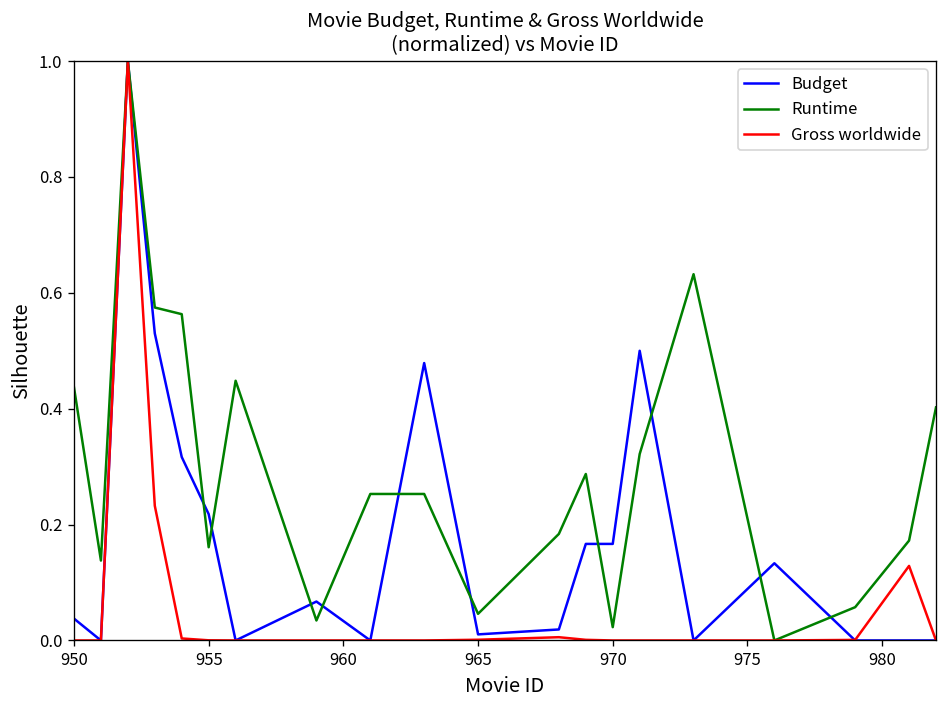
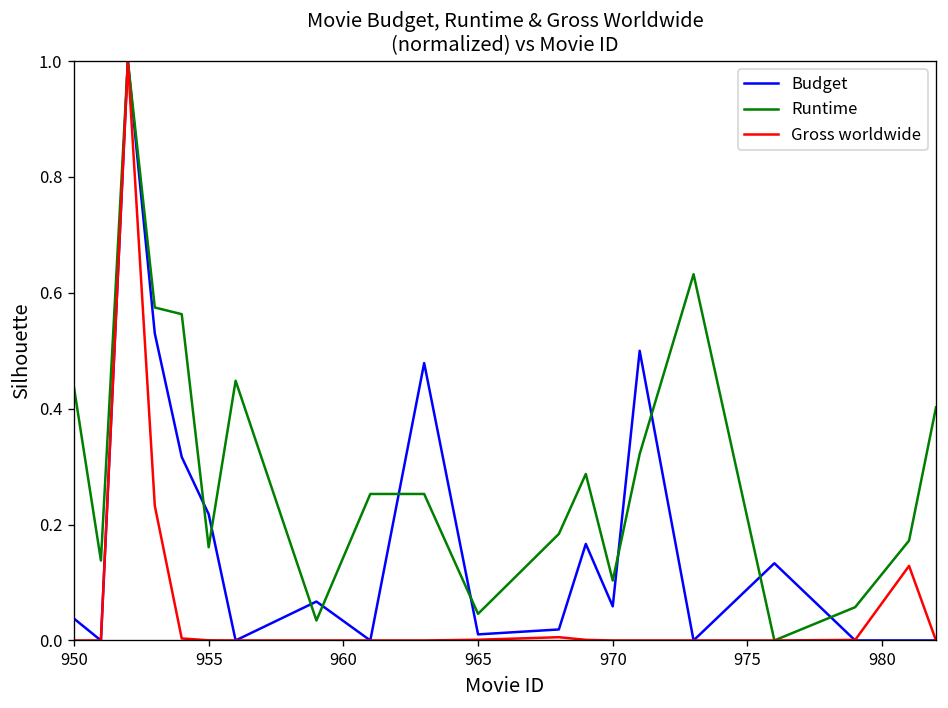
  {
    "Budget": {
      "950": 0.04,
      "955": 0.22,
      "965": 0.01,
-     "970": 0.17
+     "970": 0.06
    },
    "Runtime": {
      "950": 0.44,
      "955": 0.16,
      "965": 0.05,
-     "970": 0.02
+     "970": 0.10
    },
    "Gross worldwide": {
      "950": 0.00,
      "955": 0.00,
      "965": 0.00,
      "970": 0.00
    }
  }
